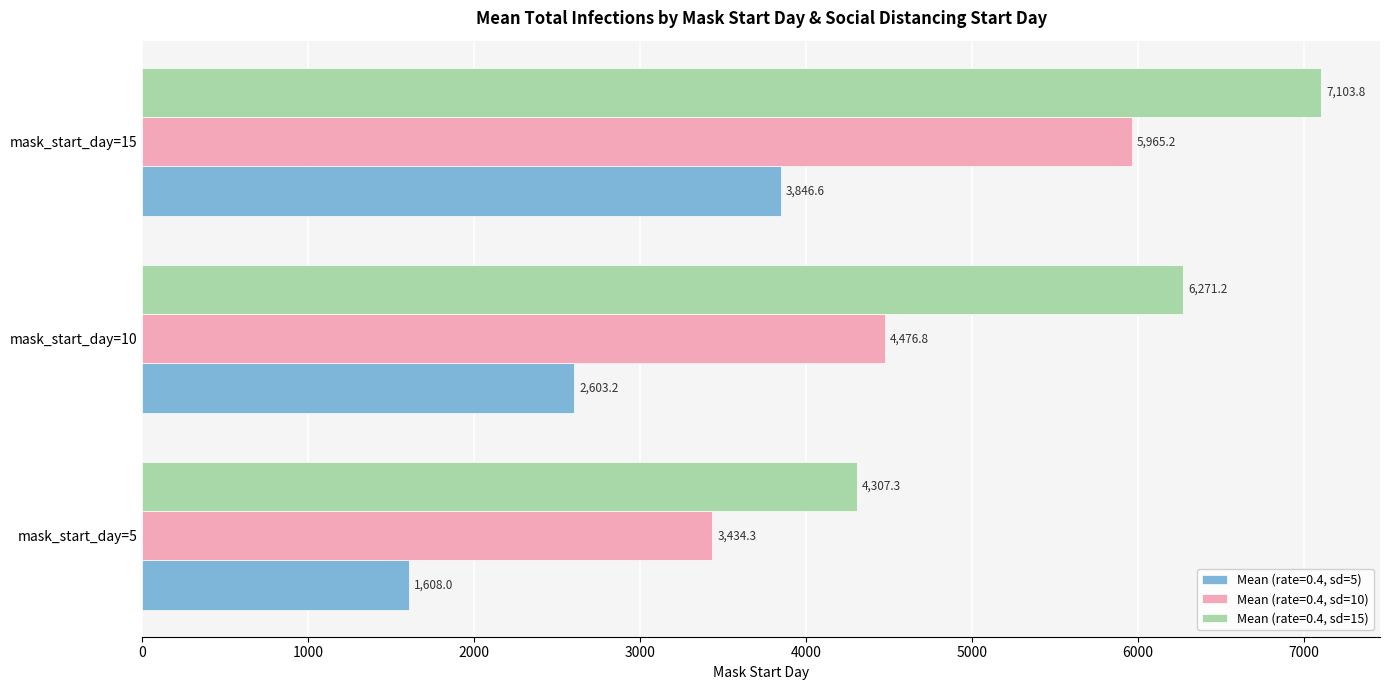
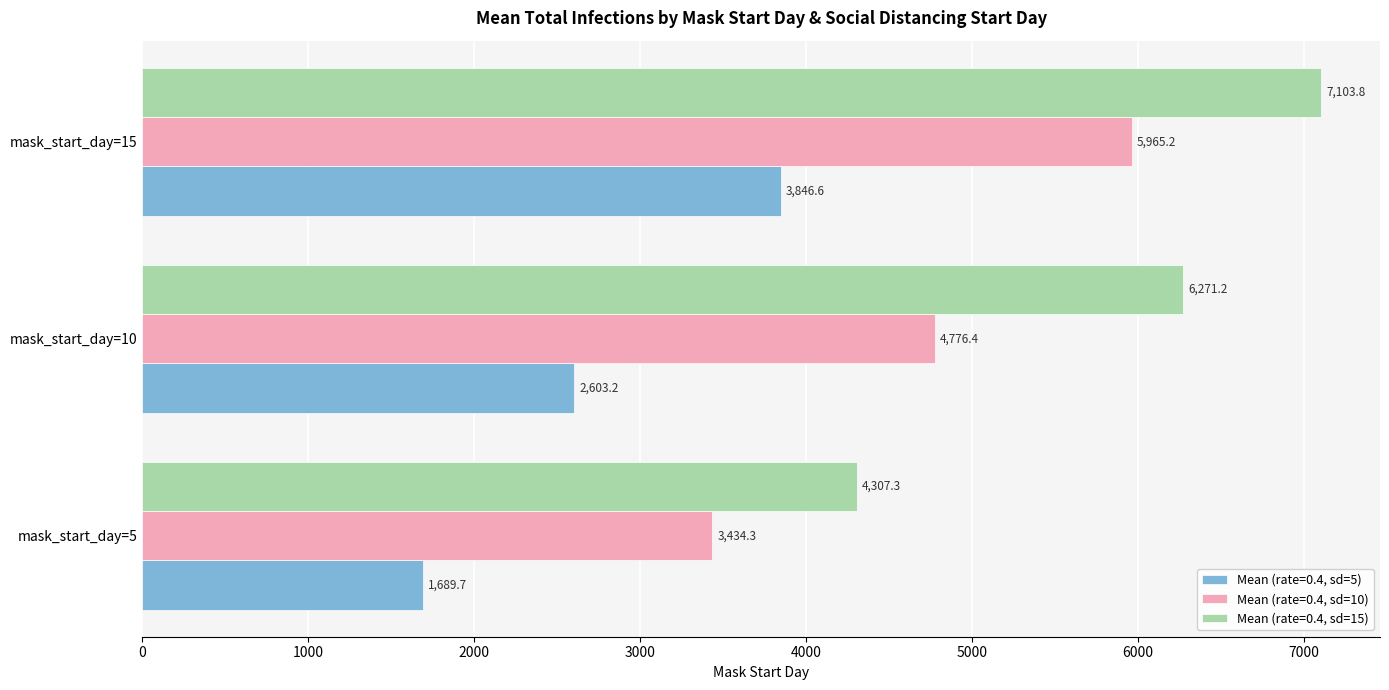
  {
    "Mean (rate=0.4, sd=5)": {
      "mask_start_day=15": "3,846.6",
      "mask_start_day=10": "2,603.2",
-     "mask_start_day=5": "1,608.0"
+     "mask_start_day=5": "1,689.7"
    },
    "Mean (rate=0.4, sd=10)": {
      "mask_start_day=15": "5,965.2",
-     "mask_start_day=10": "4,476.8",
+     "mask_start_day=10": "4,776.4",
      "mask_start_day=5": "3,434.3"
    },
    "Mean (rate=0.4, sd=15)": {
      "mask_start_day=15": "7,103.8",
      "mask_start_day=10": "6,271.2",
      "mask_start_day=5": "4,307.3"
    }
  }
